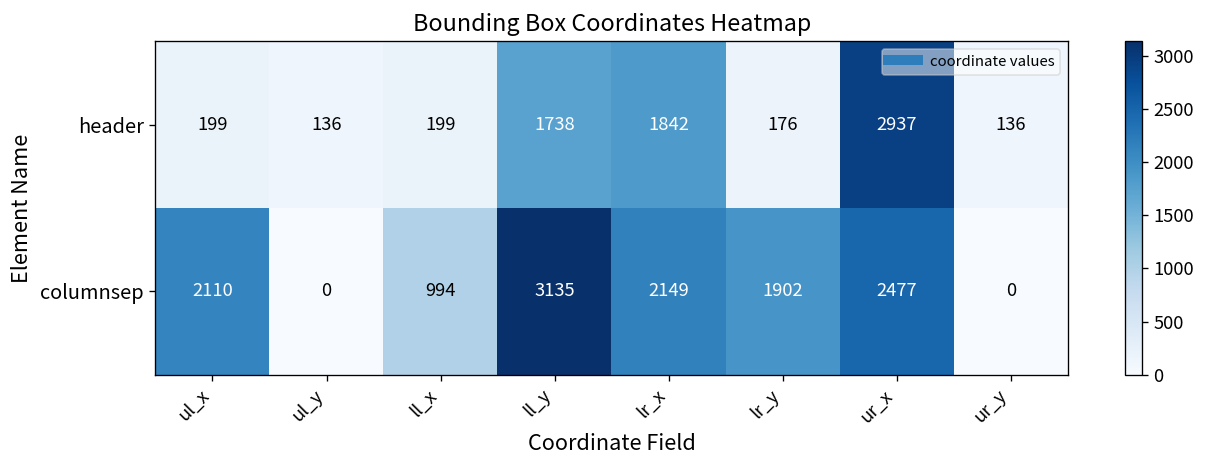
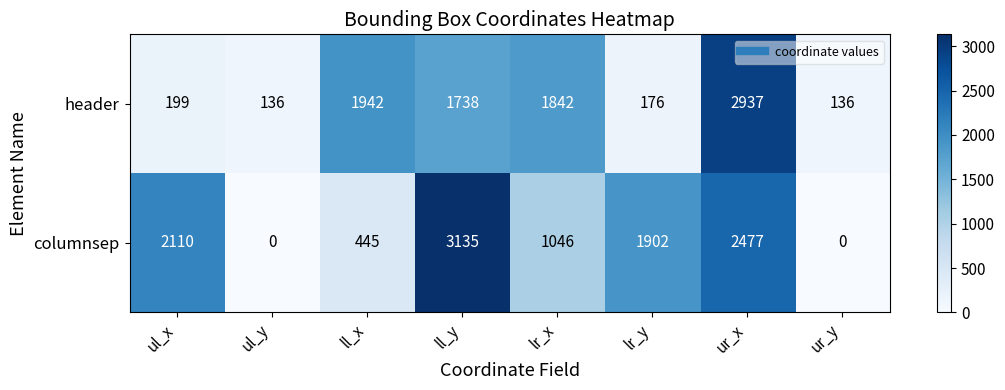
  {
    "header": {
      "ul_x": 199,
      "ul_y": 136,
-     "ll_x": 199,
+     "ll_x": 1942,
      "ll_y": 1738,
      "lr_x": 1842,
      "lr_y": 176,
      "ur_x": 2937,
      "ur_y": 136
    },
    "columnsep": {
      "ul_x": 2110,
      "ul_y": 0,
-     "ll_x": 994,
+     "ll_x": 445,
      "ll_y": 3135,
-     "lr_x": 2149,
+     "lr_x": 1046,
      "lr_y": 1902,
      "ur_x": 2477,
      "ur_y": 0
    }
  }
